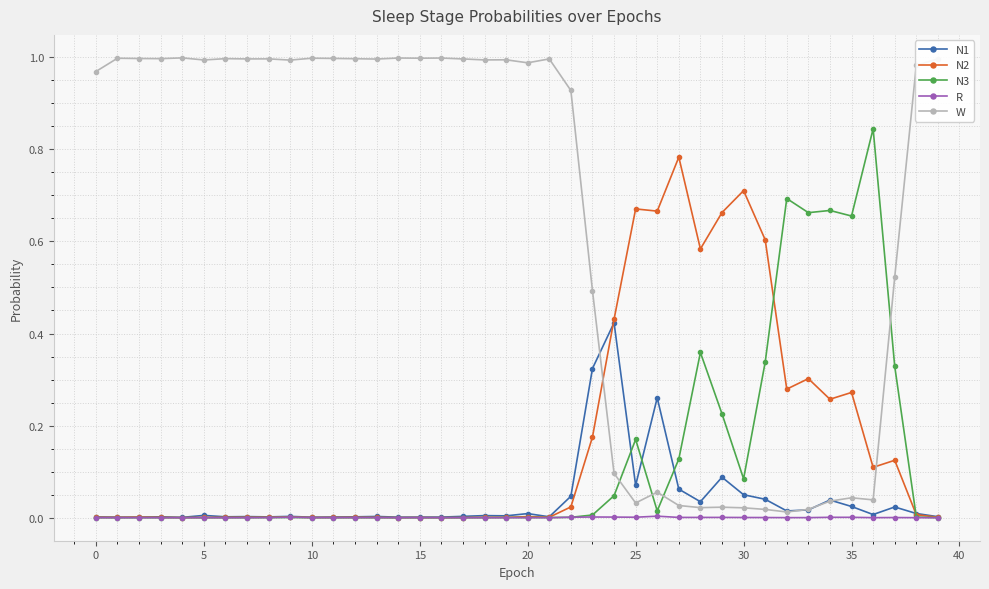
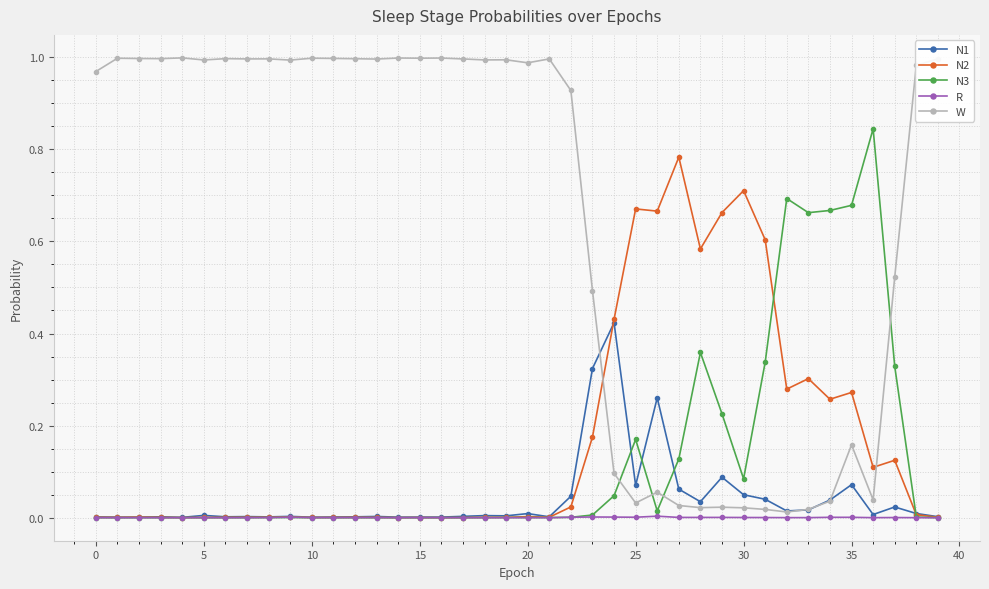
  {
    "N1": {
      "20": 0.01,
      "25": 0.07,
      "30": 0.05,
-     "35": 0.02
+     "35": 0.07
    },
    "N2": {
      "25": 0.67,
      "30": 0.71,
      "35": 0.27
    },
    "N3": {
      "25": 0.17,
      "30": 0.08,
-     "35": 0.66
+     "35": 0.68
    },
    "R": {
      "25": 0.00,
      "30": 0.00,
      "35": 0.00
    },
    "W": {
      "0": 0.97,
      "5": 0.99,
      "10": 1.00,
      "15": 1.00,
      "20": 0.99,
      "25": 0.03,
      "30": 0.02,
-     "35": 0.04
+     "35": 0.16
    }
  }
